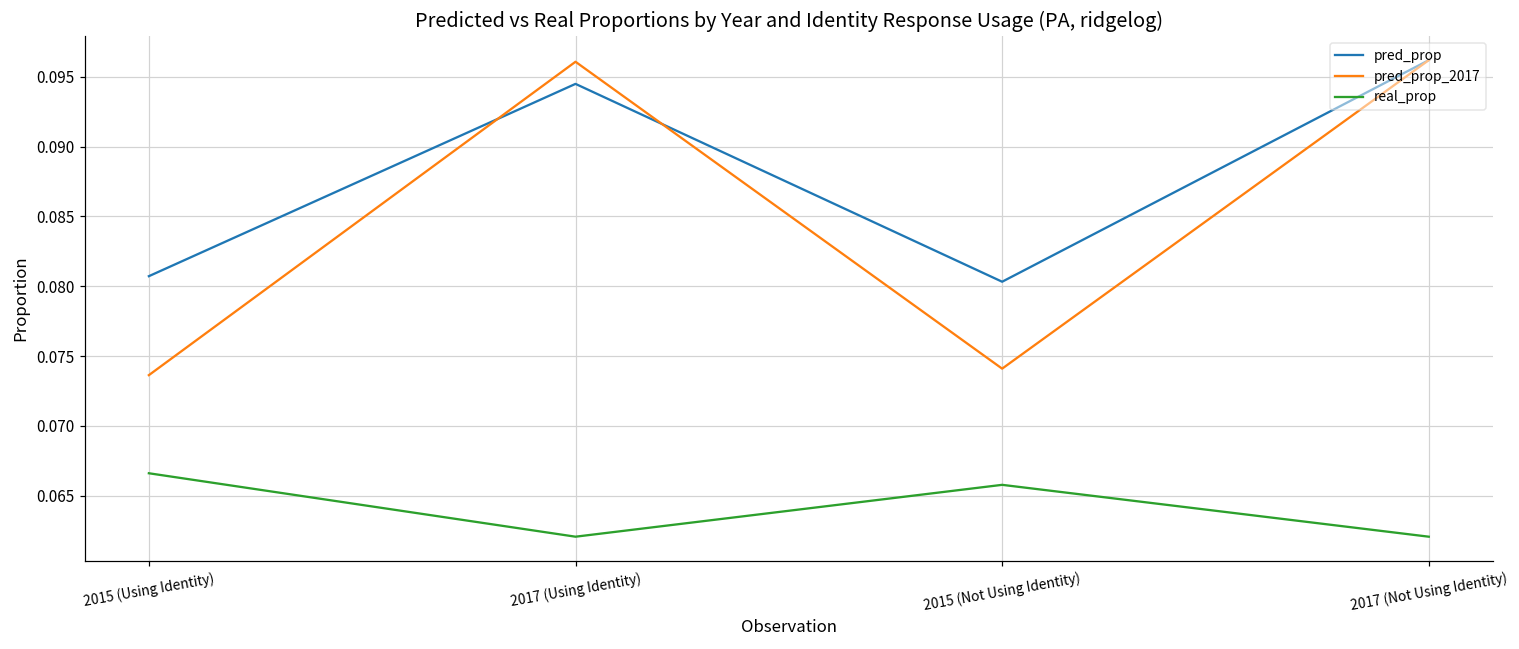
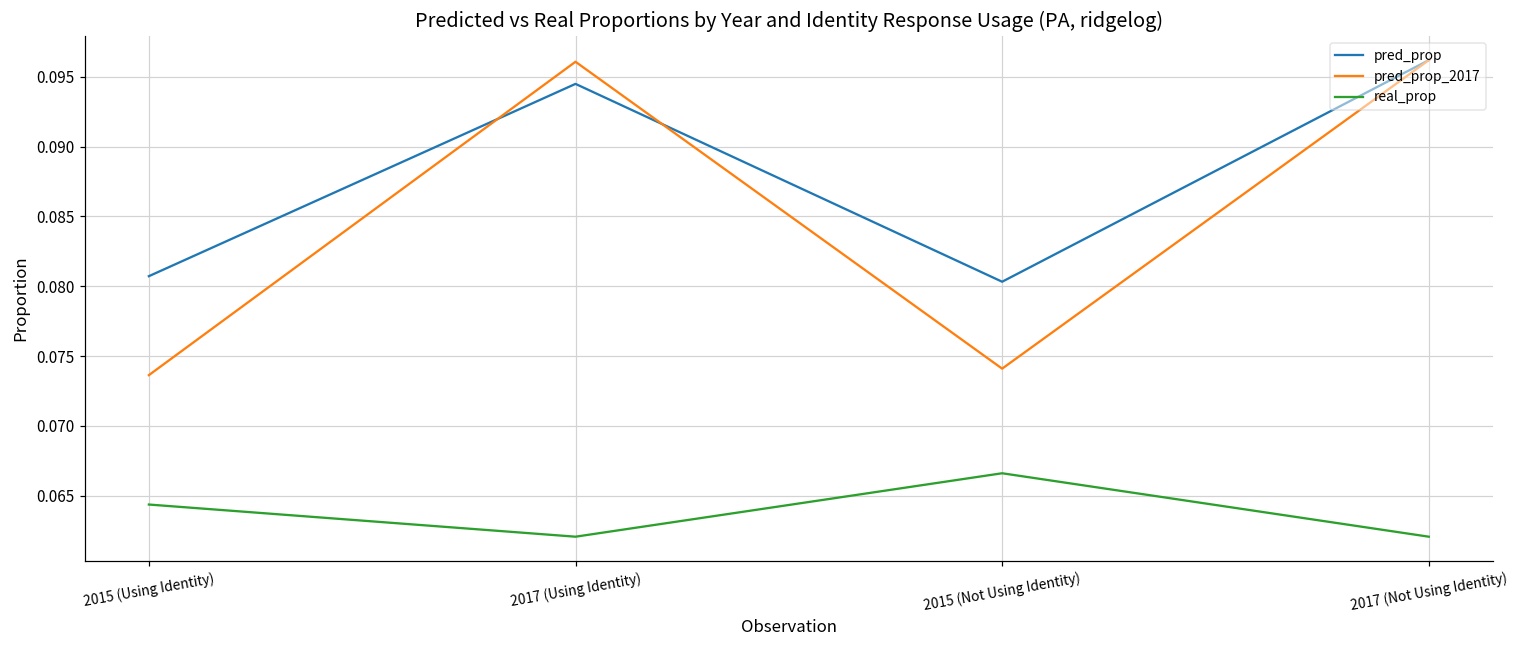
  {
    "pred_prop": {
      "2015 (Using Identity)": 0.0807,
      "2017 (Using Identity)": 0.0945,
      "2015 (Not Using Identity)": 0.0803
    },
    "pred_prop_2017": {
      "2015 (Using Identity)": 0.0736,
      "2017 (Using Identity)": 0.0961,
      "2015 (Not Using Identity)": 0.0741
    },
    "real_prop": {
-     "2015 (Using Identity)": 0.0666,
+     "2015 (Using Identity)": 0.0644,
      "2017 (Using Identity)": 0.0621,
-     "2015 (Not Using Identity)": 0.0658,
+     "2015 (Not Using Identity)": 0.0666,
      "2017 (Not Using Identity)": 0.0621
    }
  }
